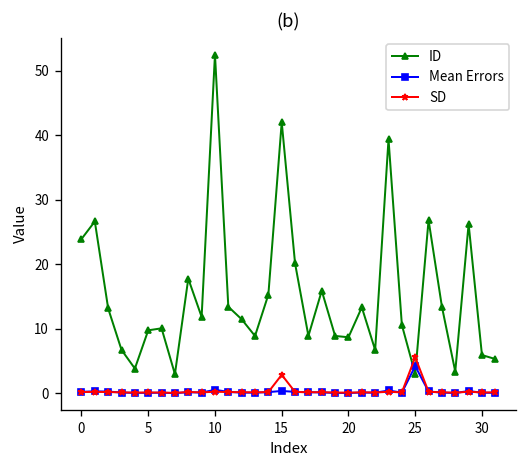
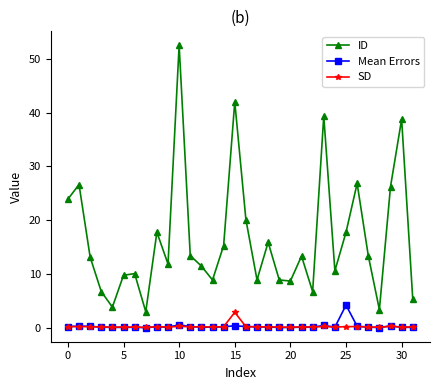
  {
    "ID": {
      "0": 24,
      "5": 10,
      "10": 52,
      "15": 42,
      "20": 9,
-     "25": 3,
-     "30": 6
+     "25": 18,
+     "30": 39
    },
    "Mean Errors": {
      "15": 0,
      "25": 4
    },
    "SD": {
      "15": 3,
-     "25": 6
+     "25": 0
    }
  }
